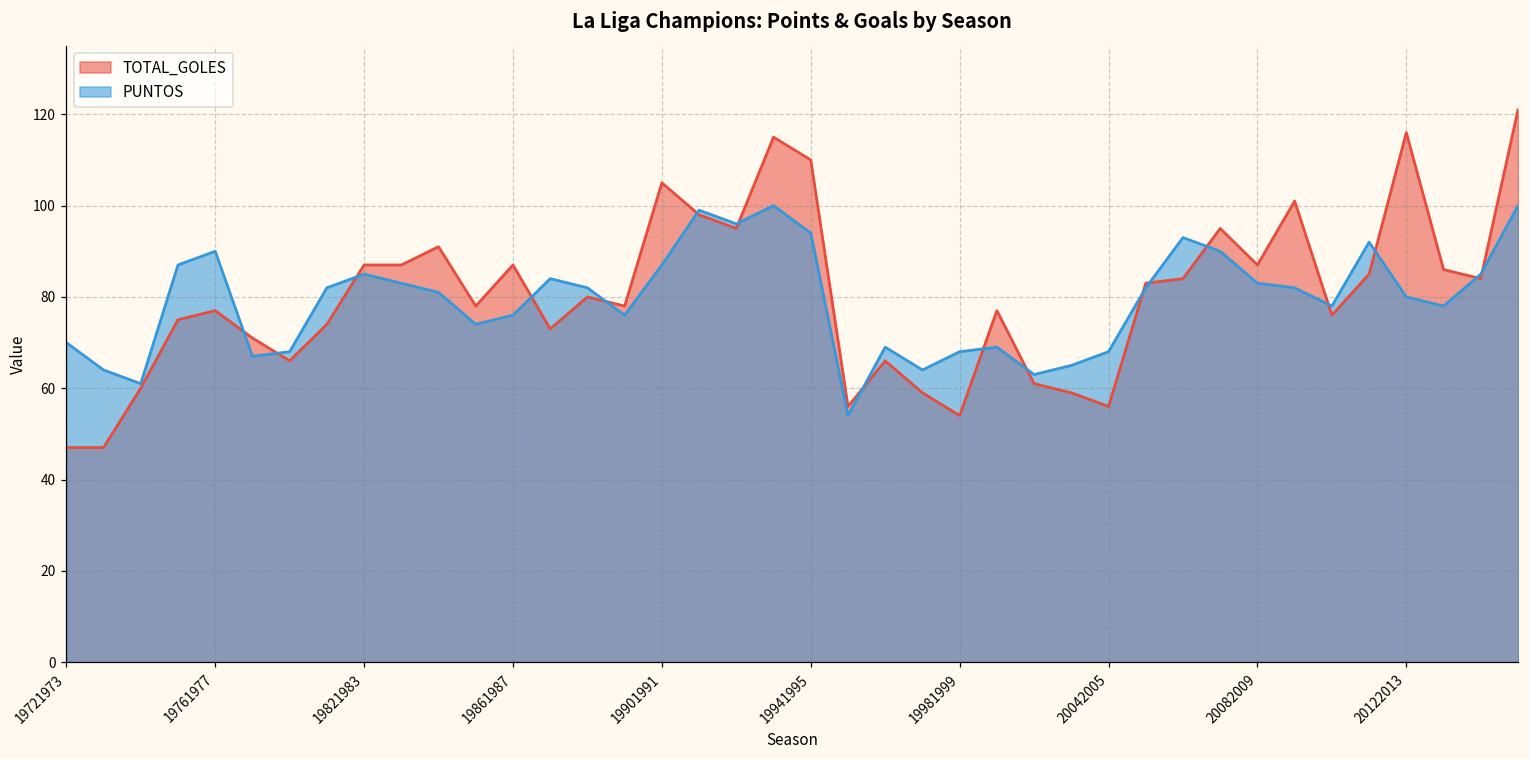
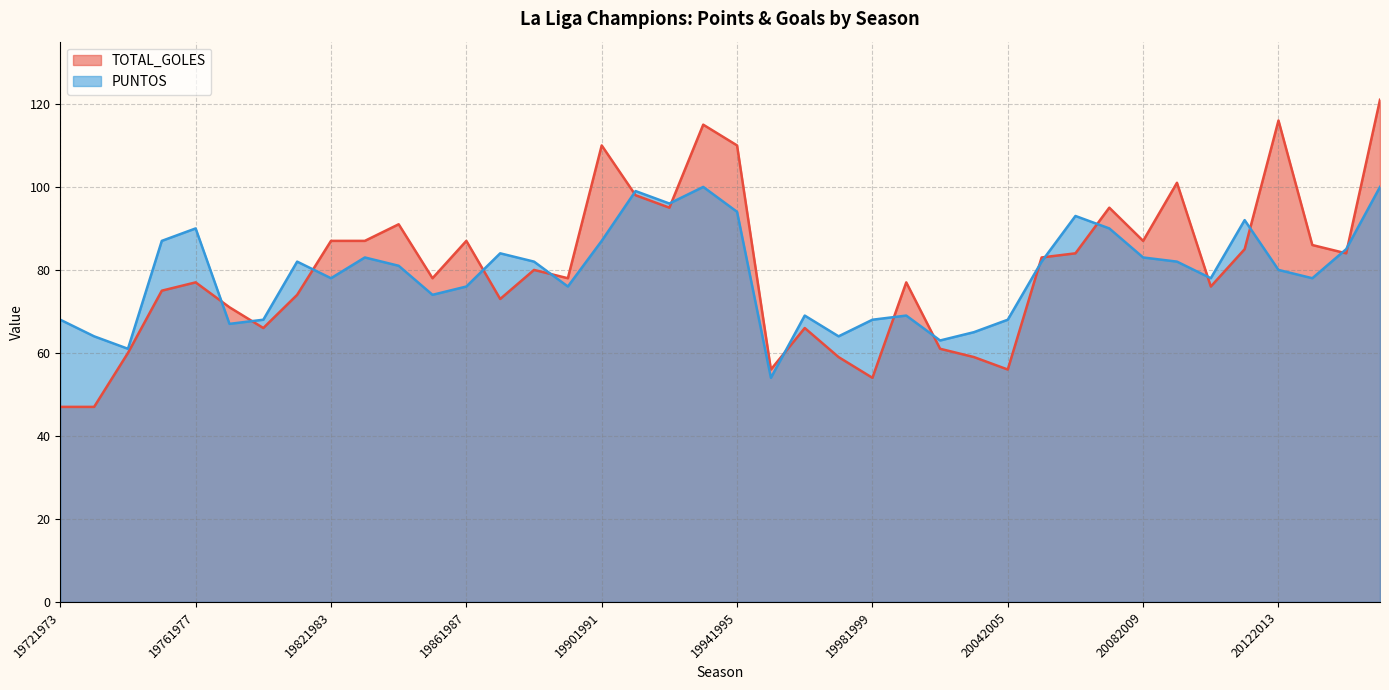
  {
    "TOTAL_GOLES": {
      "19721973": 47,
      "19761977": 77,
      "19821983": 87,
      "19861987": 87,
-     "19901991": 105,
+     "19901991": 110,
      "19941995": 110,
      "19981999": 54,
      "20042005": 56,
      "20082009": 87,
      "20122013": 116
    },
    "PUNTOS": {
-     "19721973": 70,
+     "19721973": 68,
      "19761977": 90,
-     "19821983": 85,
+     "19821983": 78,
      "19861987": 76,
      "19901991": 87,
      "19941995": 94,
      "19981999": 68,
      "20042005": 68,
      "20082009": 83,
      "20122013": 80
    }
  }
